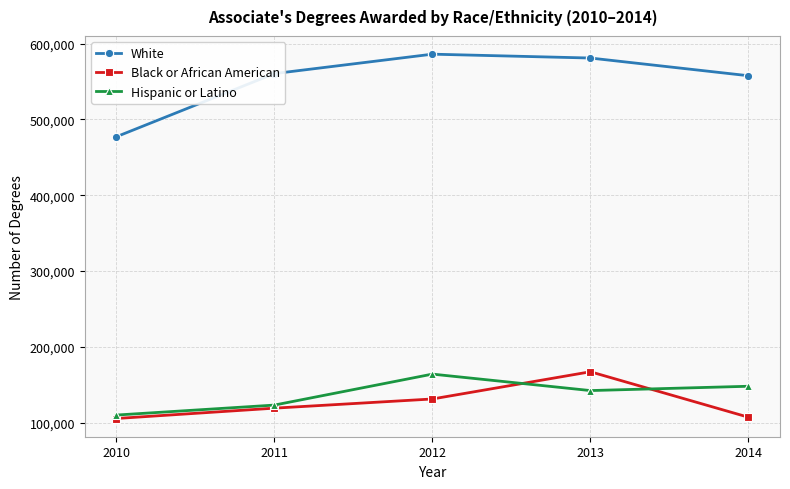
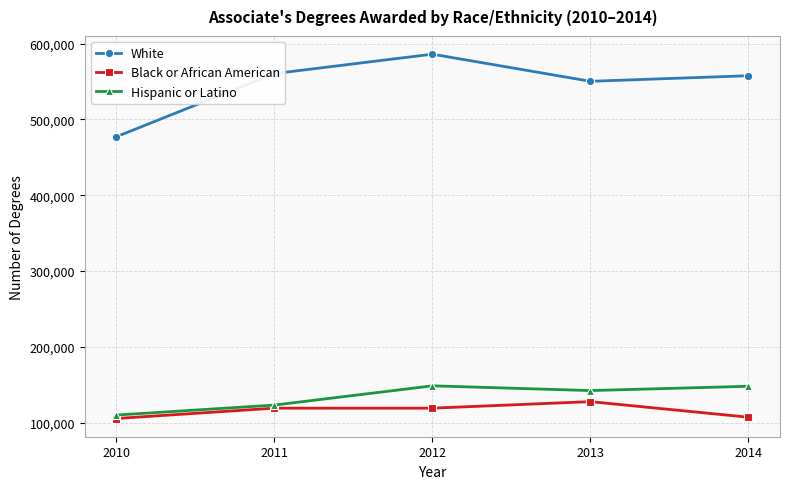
  {
    "White": {
      "2010": "480,000",
      "2012": "590,000",
-     "2013": "580,000",
+     "2013": "550,000",
      "2014": "560,000"
    },
    "Black or African American": {
      "2010": "110,000",
      "2011": "120,000",
-     "2012": "130,000",
-     "2013": "170,000",
+     "2012": "120,000",
+     "2013": "130,000",
      "2014": "110,000"
    },
    "Hispanic or Latino": {
      "2010": "110,000",
      "2011": "120,000",
-     "2012": "160,000",
+     "2012": "150,000",
      "2013": "140,000",
      "2014": "150,000"
    }
  }
